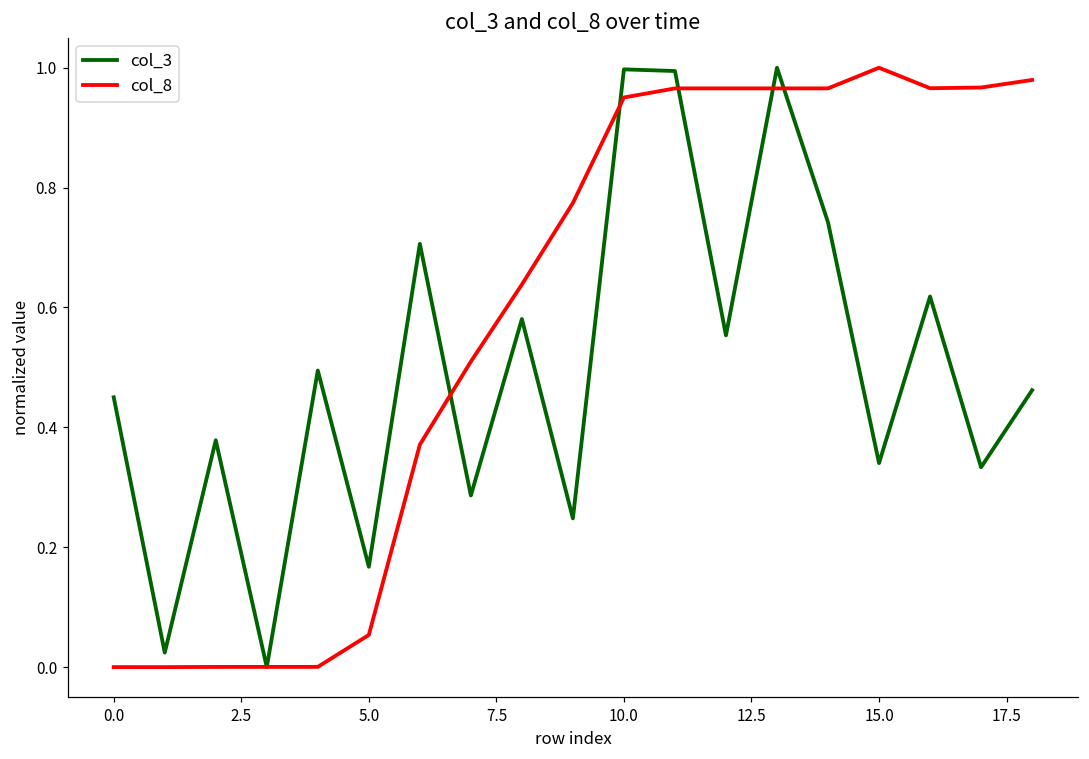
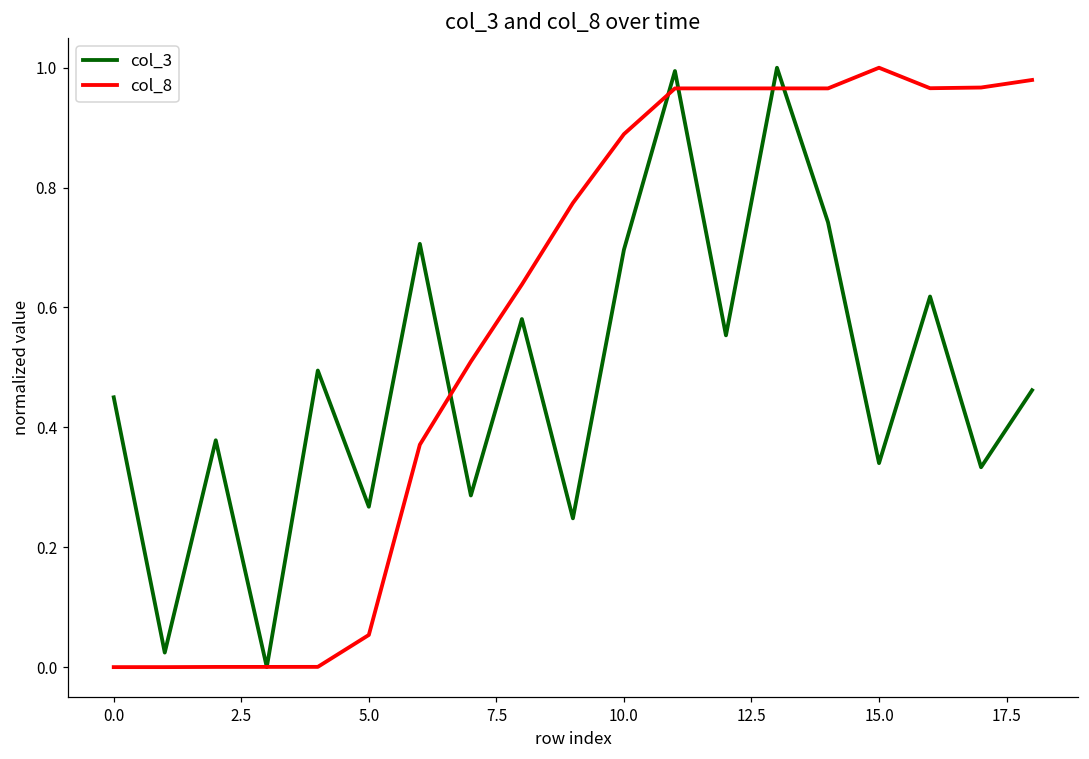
  {
    "col_3": {
      "0.0": 0.45,
-     "5.0": 0.17,
-     "10.0": 1.00,
+     "5.0": 0.27,
+     "10.0": 0.70,
      "15.0": 0.34
    },
    "col_8": {
      "0.0": 0.00,
      "5.0": 0.05,
-     "10.0": 0.95,
+     "10.0": 0.89,
      "15.0": 1.00
    }
  }
